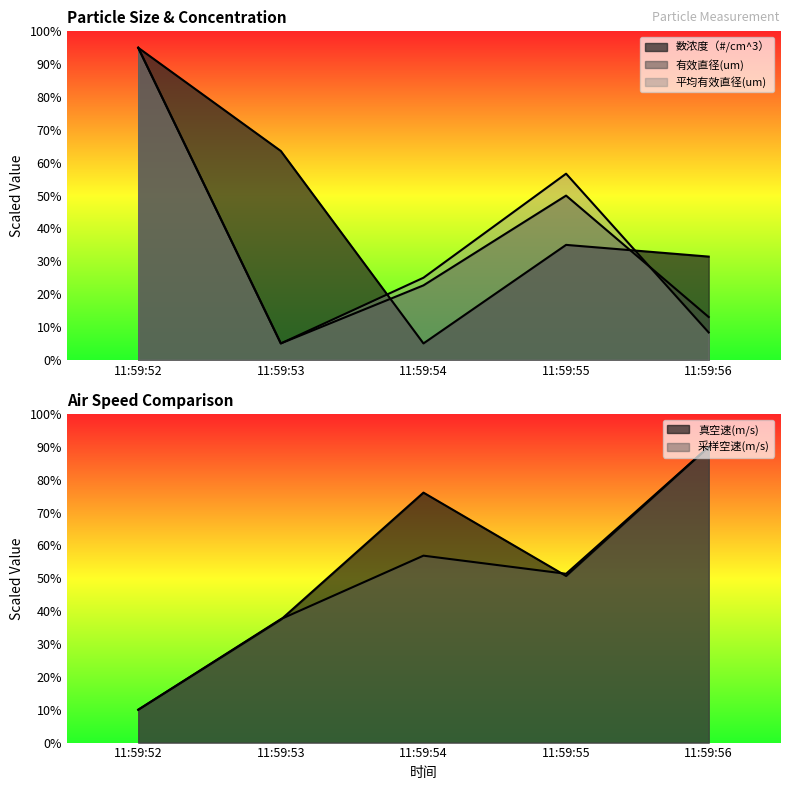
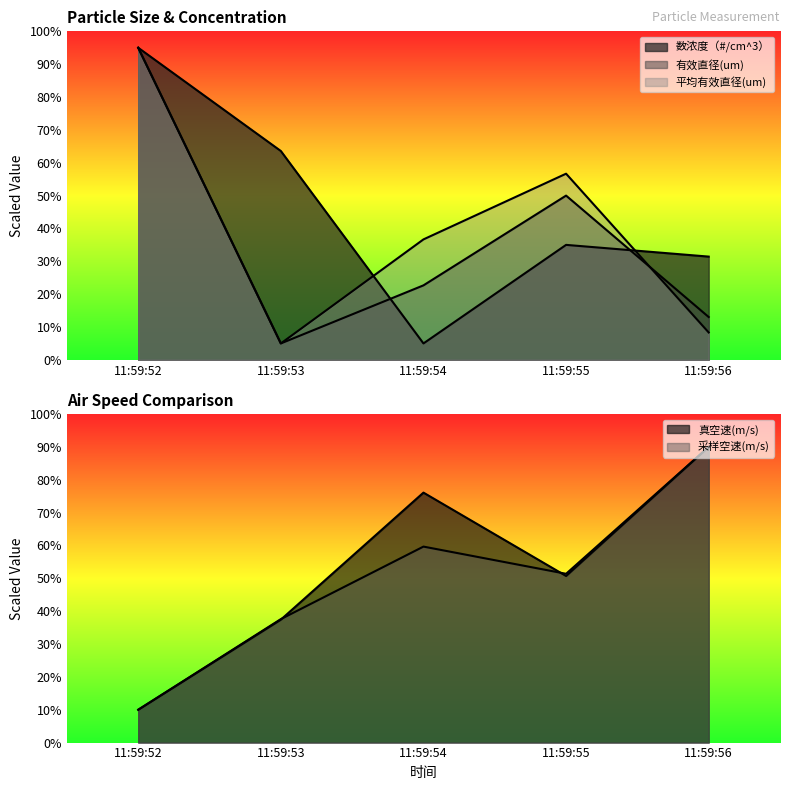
  {
    "Particle Size & Concentration": {
      "平均有效直径(um)": {
-       "11:59:54": "25%",
+       "11:59:54": "37%",
        "11:59:55": "57%",
        "11:59:56": "8%"
      }
    },
    "Air Speed Comparison": {
      "真空速(m/s)": {
        "11:59:54": "76%"
      },
      "采样空速(m/s)": {
-       "11:59:54": "57%"
+       "11:59:54": "60%"
      }
    }
  }
